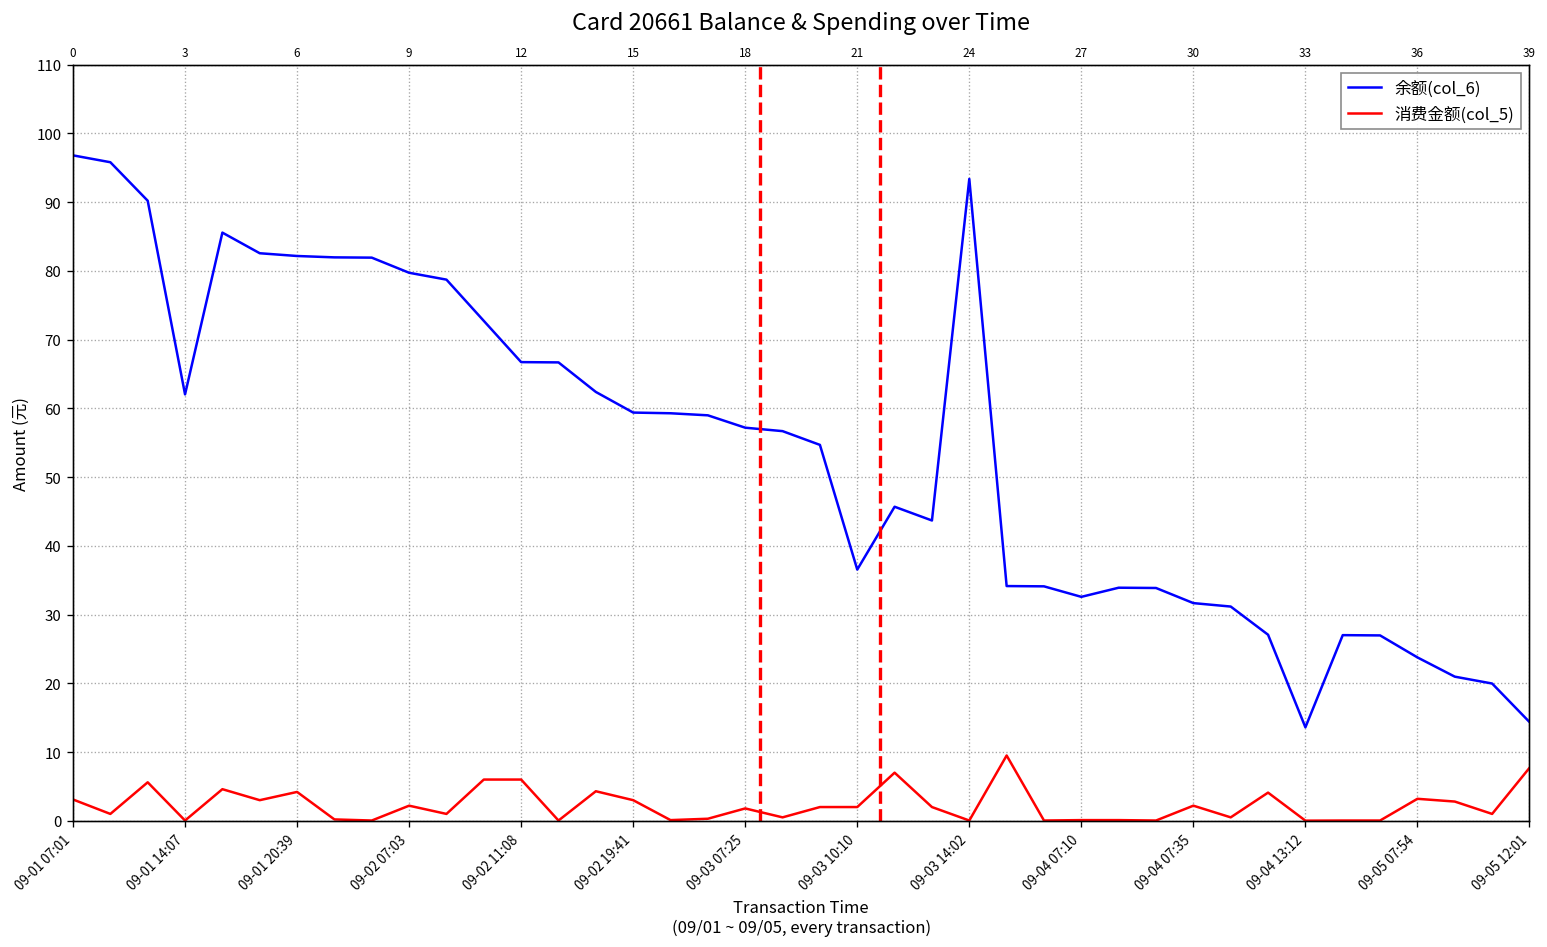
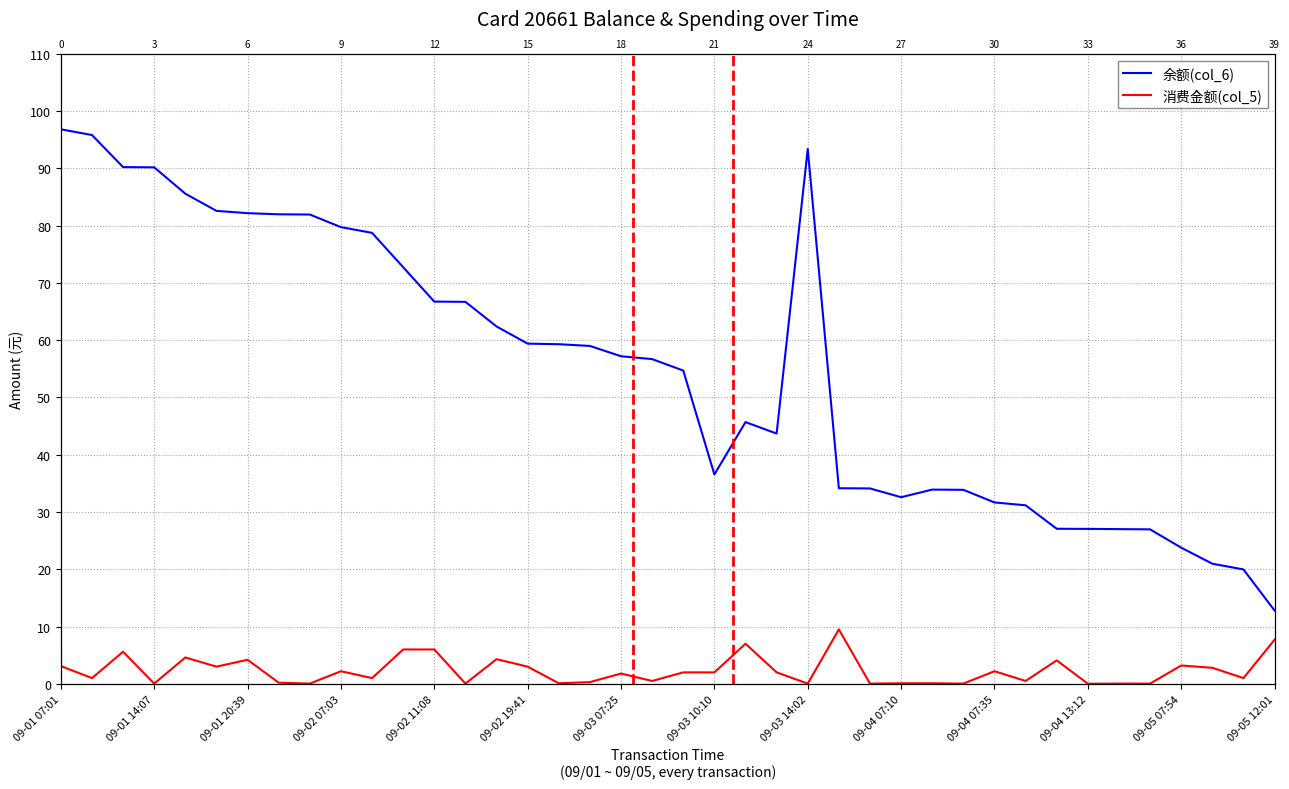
  {
    "余额(col_6)": {
-     "09-01 14:07": 62,
+     "09-01 14:07": 90,
      "09-01 20:39": 82,
      "09-02 19:41": 59,
      "09-03 10:10": 37,
      "09-03 14:02": 93,
      "09-04 07:10": 33,
-     "09-04 13:12": 14,
-     "09-05 12:01": 14
+     "09-04 13:12": 27,
+     "09-05 12:01": 13
    },
    "消费金额(col_5)": {
      "09-01 14:07": 0,
      "09-01 20:39": 4,
      "09-02 19:41": 3,
      "09-03 10:10": 2,
      "09-03 14:02": 0,
      "09-04 07:10": 0,
      "09-04 13:12": 0,
      "09-05 12:01": 8
    }
  }
